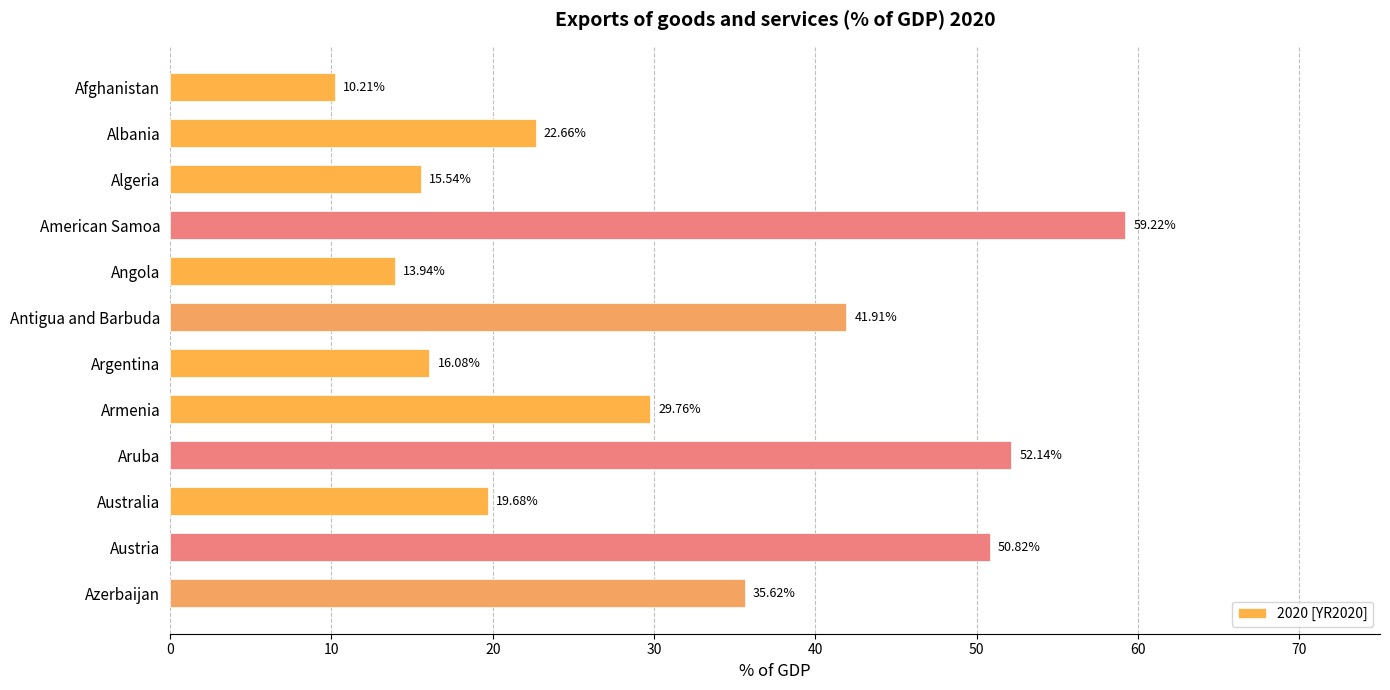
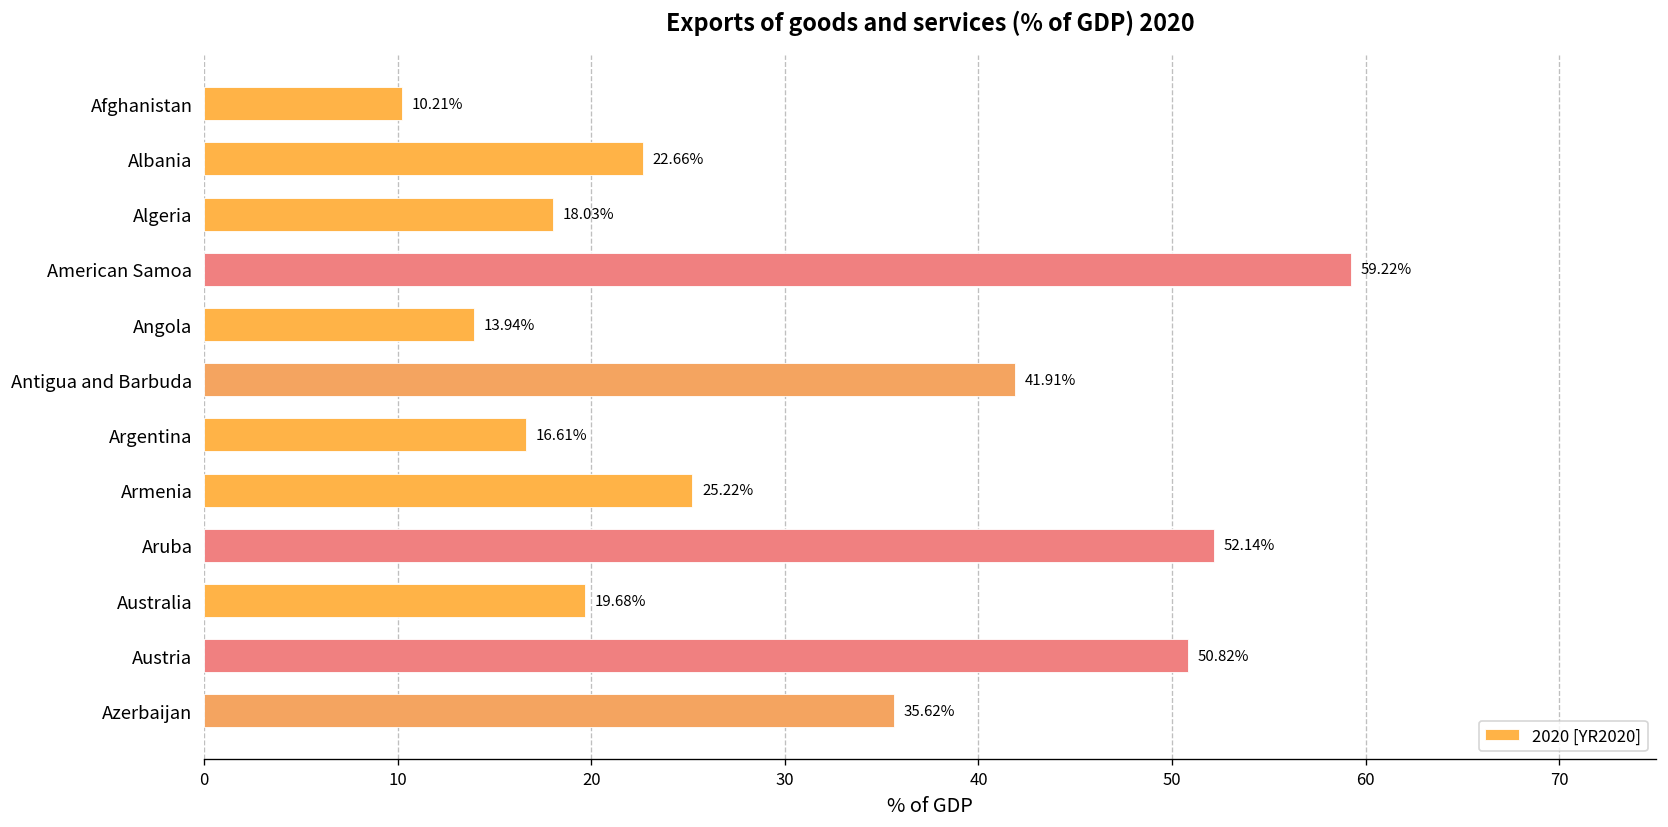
  {
    "Afghanistan": "10.21%",
    "Albania": "22.66%",
-   "Algeria": "15.54%",
+   "Algeria": "18.03%",
    "American Samoa": "59.22%",
    "Angola": "13.94%",
    "Antigua and Barbuda": "41.91%",
-   "Argentina": "16.08%",
-   "Armenia": "29.76%",
+   "Argentina": "16.61%",
+   "Armenia": "25.22%",
    "Aruba": "52.14%",
    "Australia": "19.68%",
    "Austria": "50.82%",
    "Azerbaijan": "35.62%"
  }
